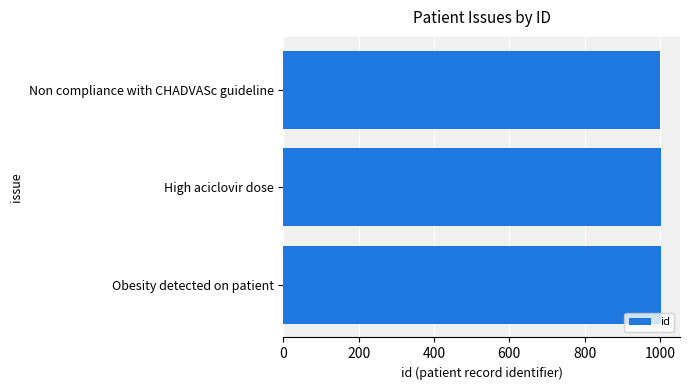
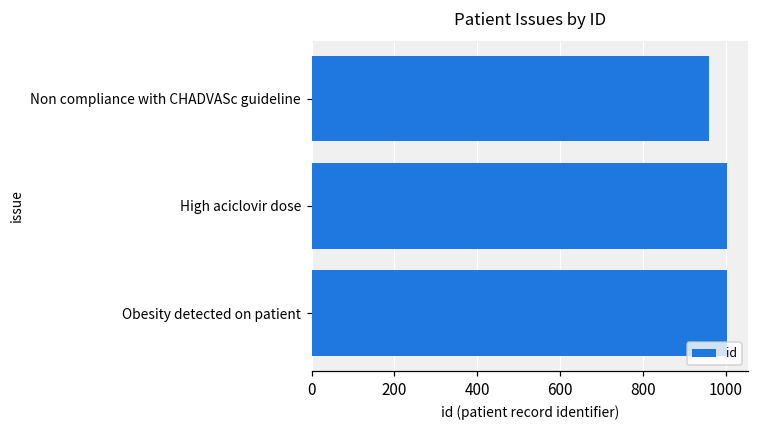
  {
-   "Non compliance with CHADVASc guideline": 1000,
+   "Non compliance with CHADVASc guideline": 960,
    "High aciclovir dose": 1000,
    "Obesity detected on patient": 1000
  }
